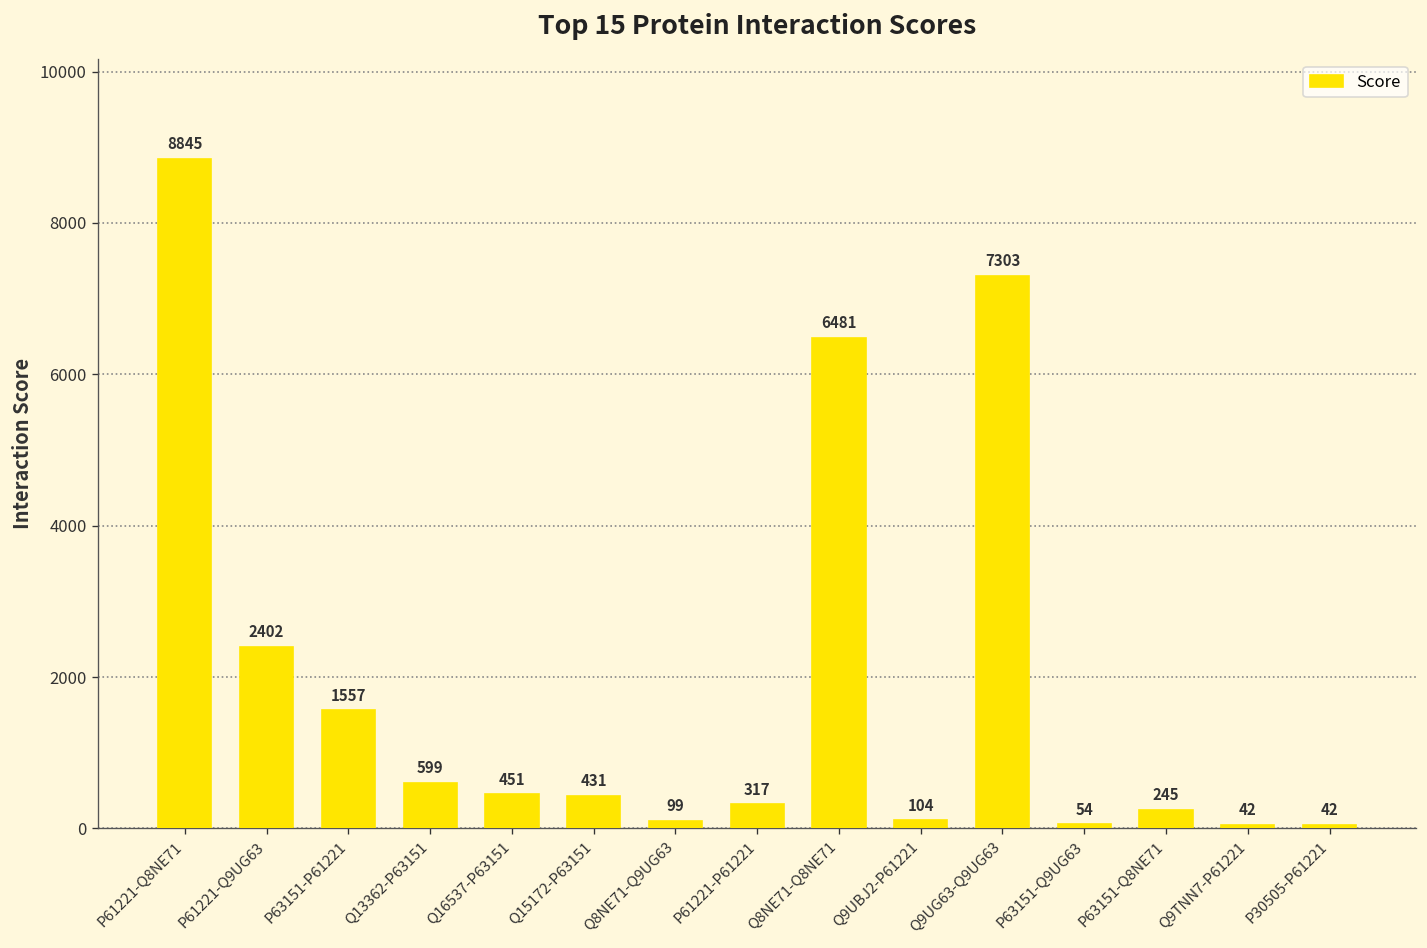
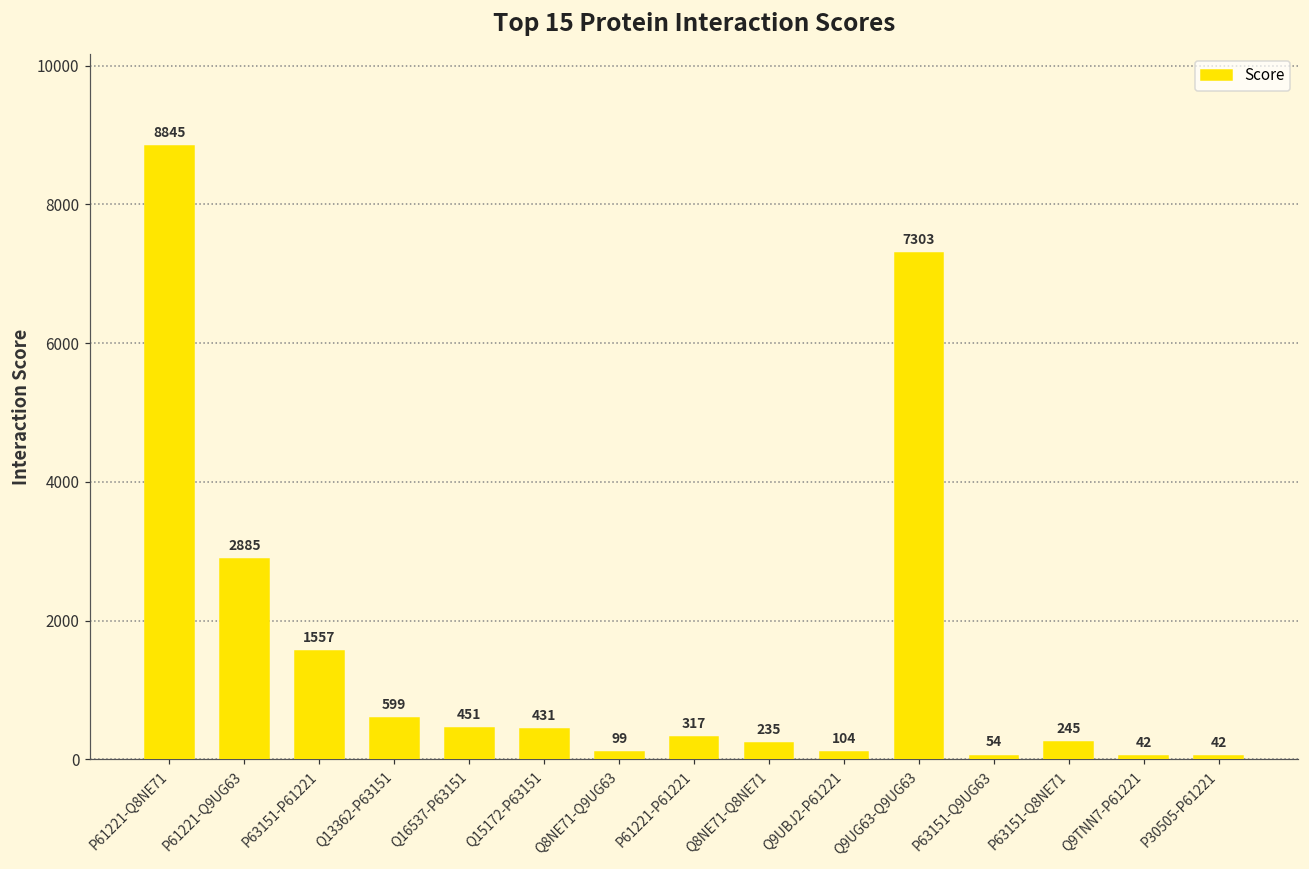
  {
    "P61221-Q8NE71": 8845,
-   "P61221-Q9UG63": 2402,
+   "P61221-Q9UG63": 2885,
    "P63151-P61221": 1557,
    "Q13362-P63151": 599,
    "Q16537-P63151": 451,
    "Q15172-P63151": 431,
    "Q8NE71-Q9UG63": 99,
    "P61221-P61221": 317,
-   "Q8NE71-Q8NE71": 6481,
+   "Q8NE71-Q8NE71": 235,
    "Q9UBJ2-P61221": 104,
    "Q9UG63-Q9UG63": 7303,
    "P63151-Q9UG63": 54,
    "P63151-Q8NE71": 245,
    "Q9TNN7-P61221": 42,
    "P30505-P61221": 42
  }
